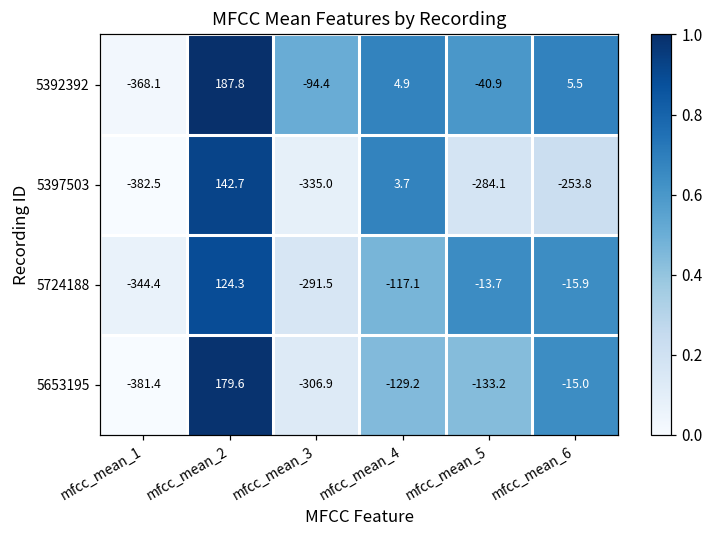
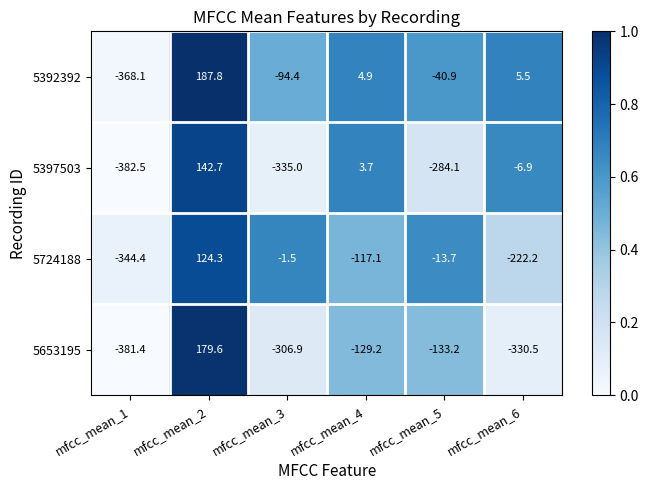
  {
    "5392392": {
      "mfcc_mean_1": -368.1,
      "mfcc_mean_2": 187.8,
      "mfcc_mean_3": -94.4,
      "mfcc_mean_4": 4.9,
      "mfcc_mean_5": -40.9,
      "mfcc_mean_6": 5.5
    },
    "5397503": {
      "mfcc_mean_1": -382.5,
      "mfcc_mean_2": 142.7,
      "mfcc_mean_3": -335.0,
      "mfcc_mean_4": 3.7,
      "mfcc_mean_5": -284.1,
-     "mfcc_mean_6": -253.8
+     "mfcc_mean_6": -6.9
    },
    "5724188": {
      "mfcc_mean_1": -344.4,
      "mfcc_mean_2": 124.3,
-     "mfcc_mean_3": -291.5,
+     "mfcc_mean_3": -1.5,
      "mfcc_mean_4": -117.1,
      "mfcc_mean_5": -13.7,
-     "mfcc_mean_6": -15.9
+     "mfcc_mean_6": -222.2
    },
    "5653195": {
      "mfcc_mean_1": -381.4,
      "mfcc_mean_2": 179.6,
      "mfcc_mean_3": -306.9,
      "mfcc_mean_4": -129.2,
      "mfcc_mean_5": -133.2,
-     "mfcc_mean_6": -15.0
+     "mfcc_mean_6": -330.5
    }
  }
